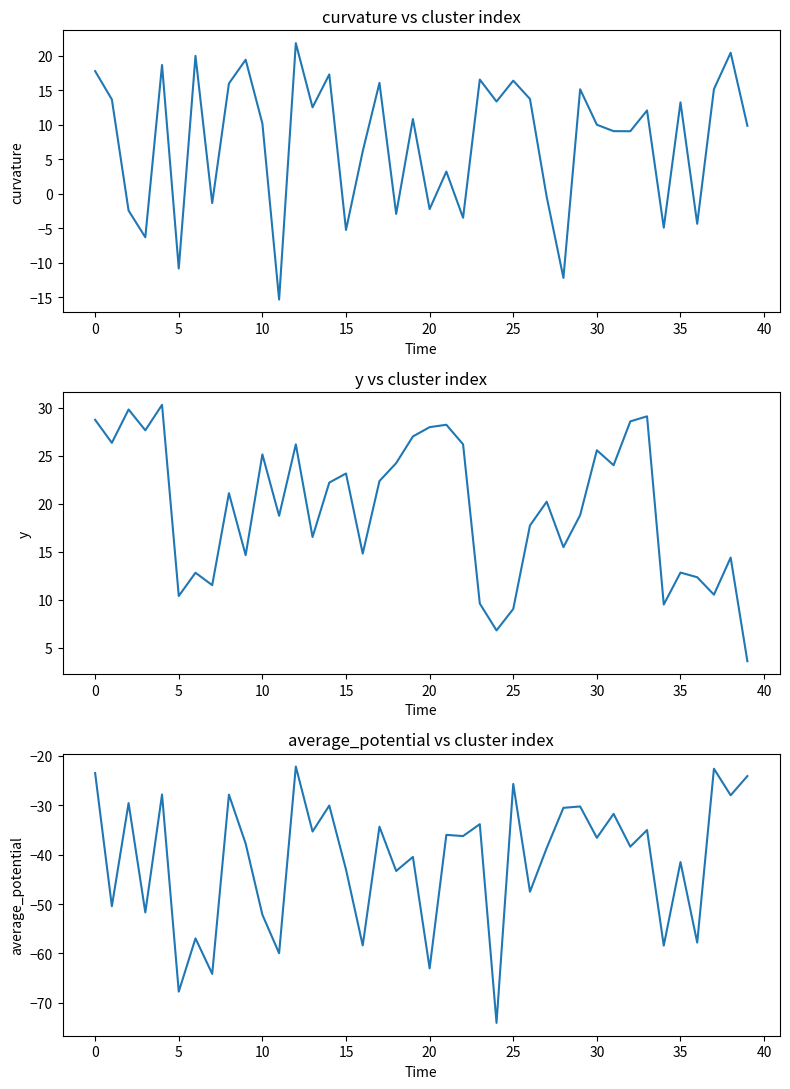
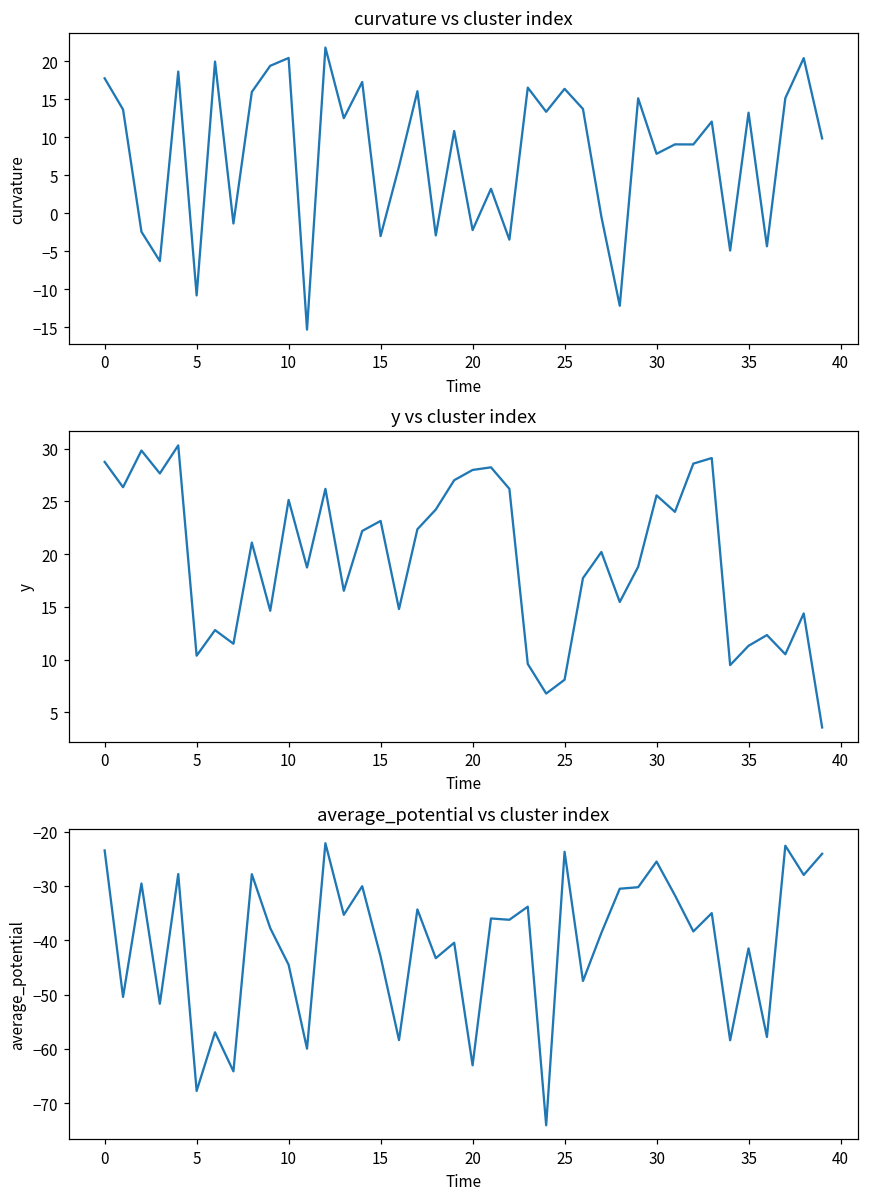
  {
    "curvature vs cluster index": {
      "0": 18,
      "5": -11,
-     "10": 10,
-     "15": -5,
+     "10": 20,
+     "15": -3,
      "20": -2,
      "25": 16,
-     "30": 10,
+     "30": 8,
      "35": 13
    },
    "y vs cluster index": {
      "0": 29,
      "5": 10,
      "10": 25,
      "15": 23,
      "20": 28,
-     "25": 9,
+     "25": 8,
      "30": 26,
-     "35": 13
+     "35": 11
    },
    "average_potential vs cluster index": {
      "0": -23,
      "5": -68,
-     "10": -52,
+     "10": -45,
      "15": -43,
      "20": -63,
-     "25": -26,
-     "30": -37,
+     "25": -24,
+     "30": -26,
      "35": -41
    }
  }
